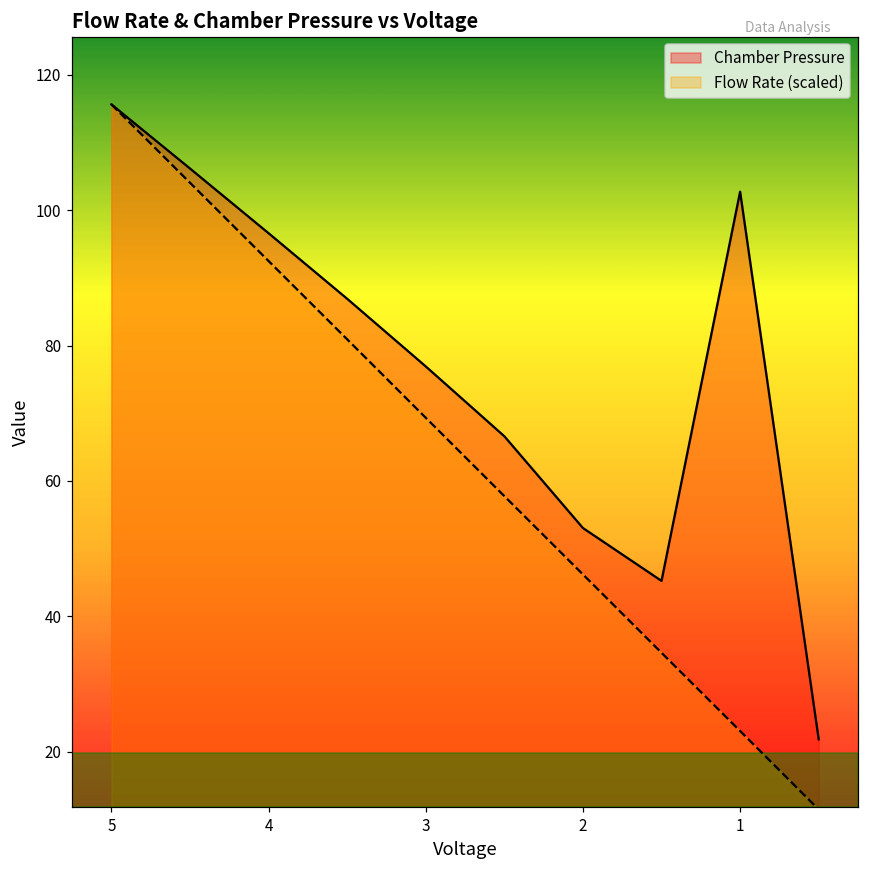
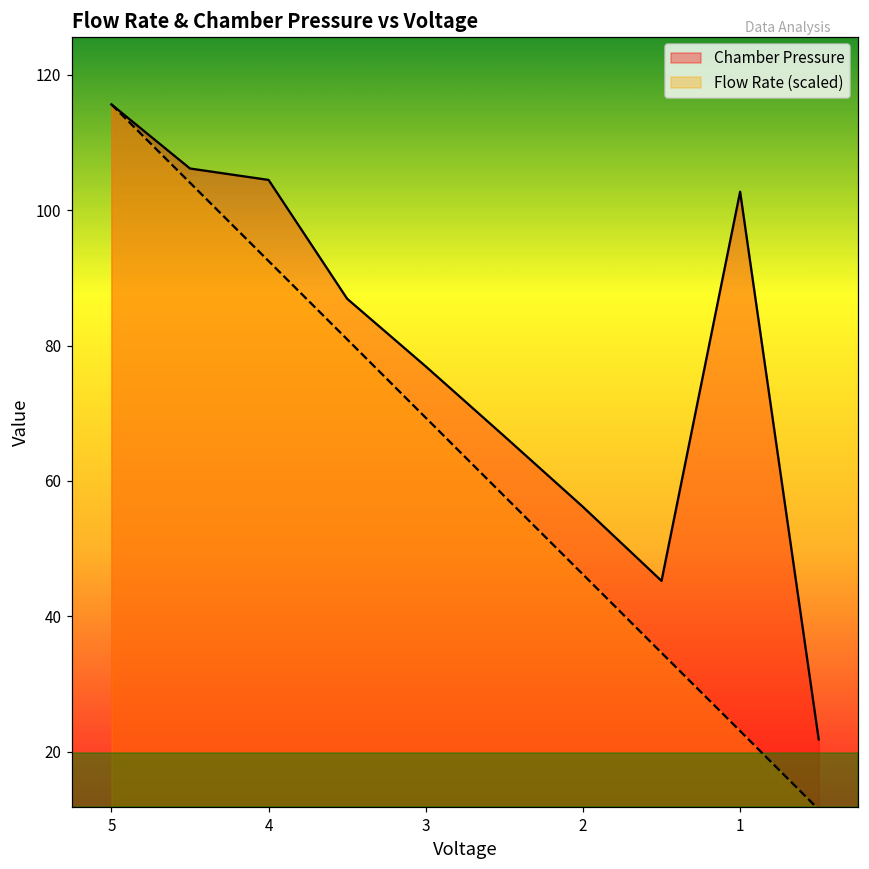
  {
    "Chamber Pressure": {
-     "4": 97,
+     "4": 104,
      "3": 77,
-     "2": 53,
+     "2": 56,
      "1": 103
    }
  }
